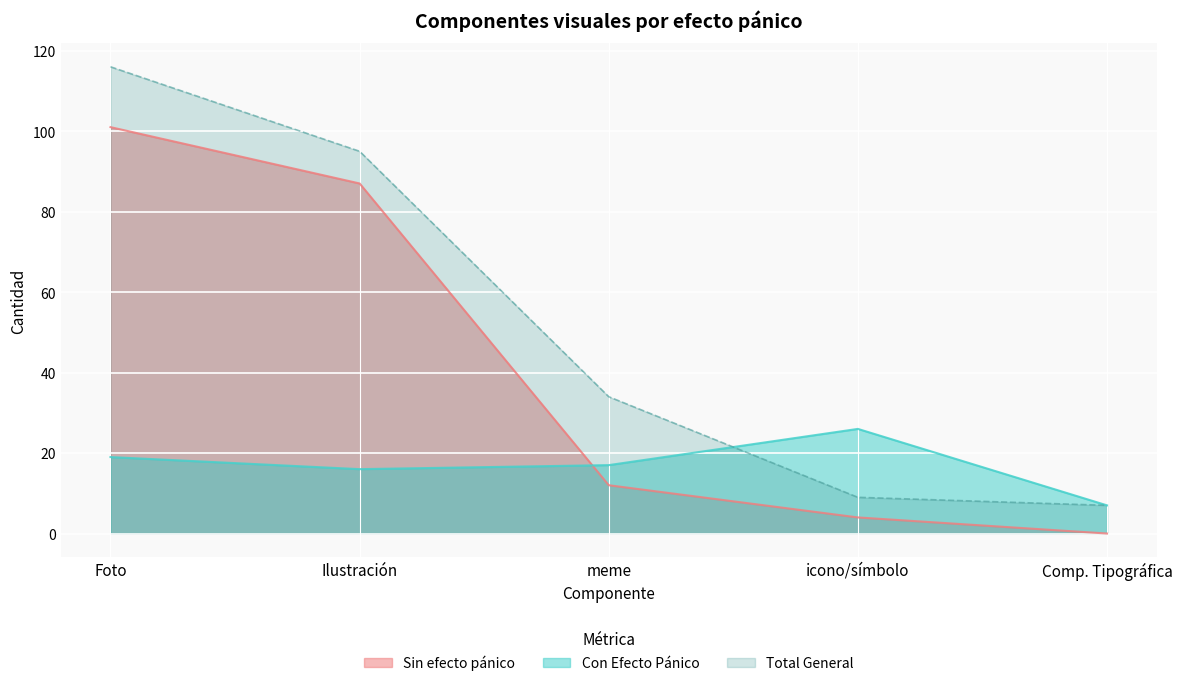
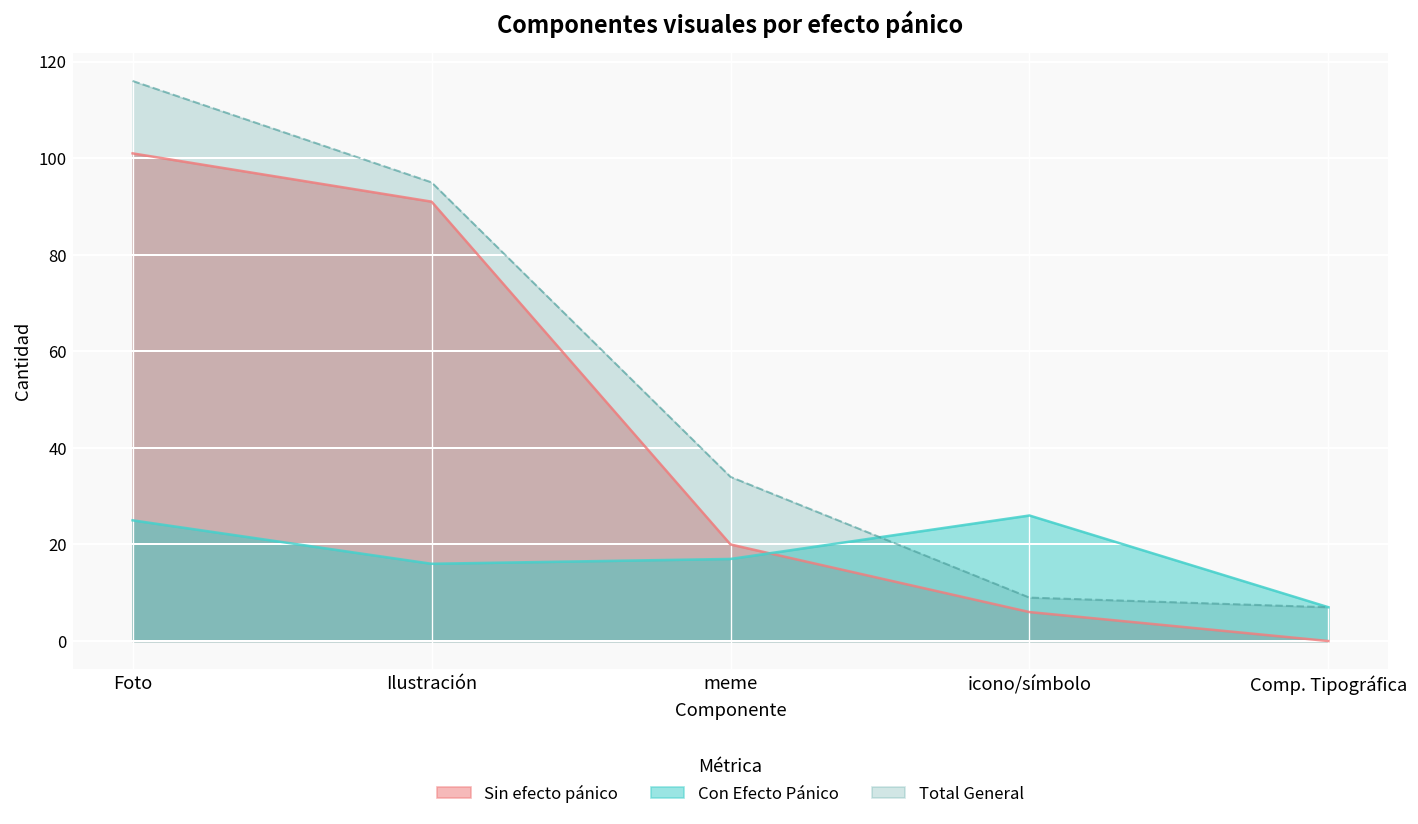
  {
    "Sin efecto pánico": {
      "Foto": 101,
-     "Ilustración": 87,
-     "meme": 12,
-     "icono/símbolo": 4,
+     "Ilustración": 91,
+     "meme": 20,
+     "icono/símbolo": 6,
      "Comp. Tipográfica": 0
    },
    "Con Efecto Pánico": {
-     "Foto": 19,
+     "Foto": 25,
      "Ilustración": 16,
      "meme": 17,
      "icono/símbolo": 26
    },
    "Total General": {
      "Foto": 116,
      "Ilustración": 95,
      "meme": 34,
      "icono/símbolo": 9
    }
  }
